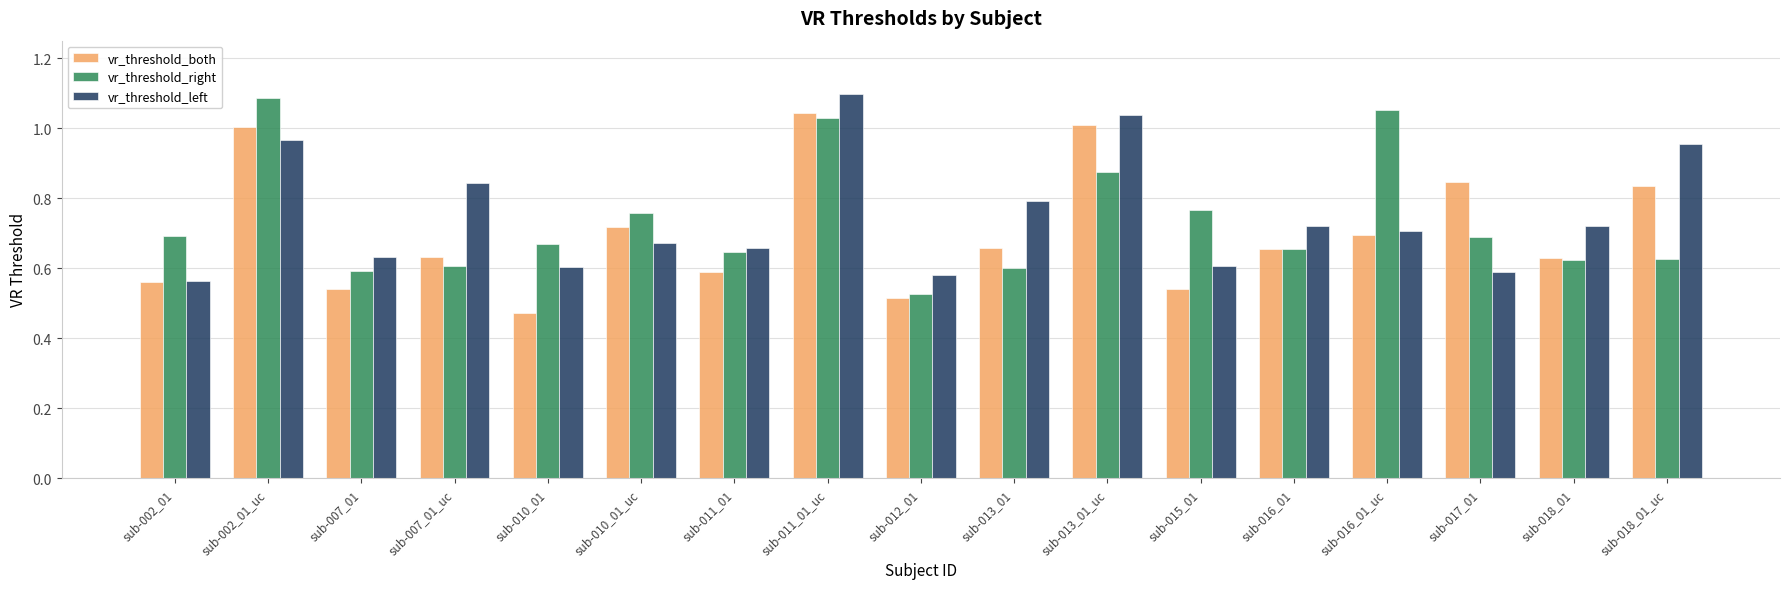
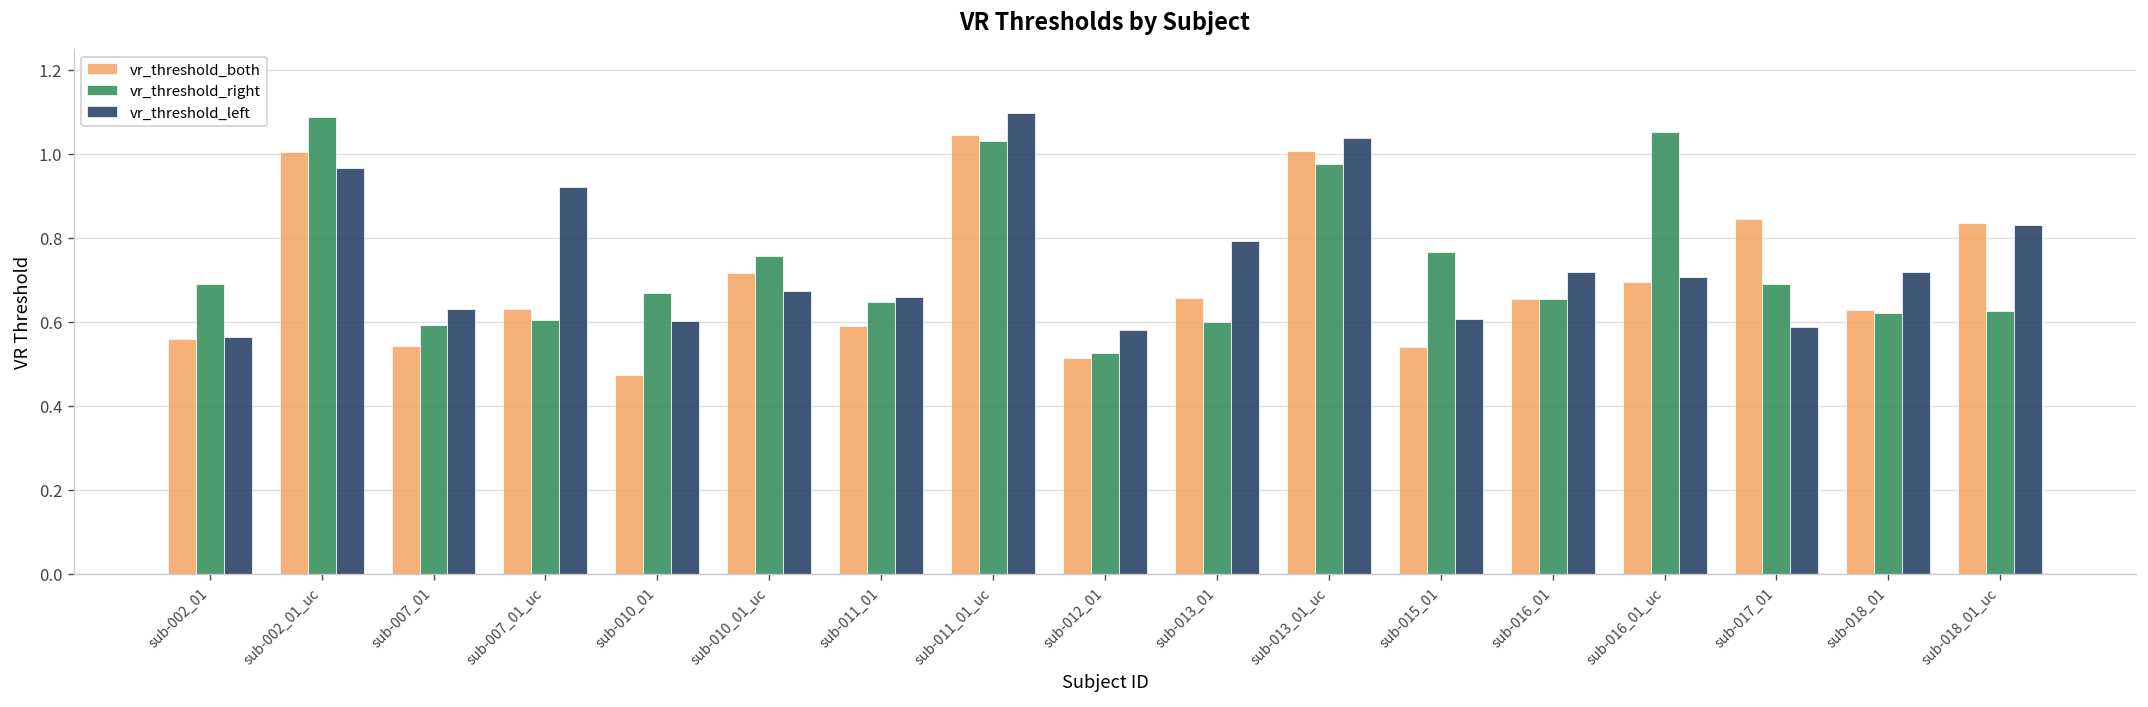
  {
    "vr_threshold_both": {
      "sub-002_01": 0.56,
      "sub-002_01_uc": 1.00,
      "sub-007_01": 0.54,
      "sub-007_01_uc": 0.63,
      "sub-010_01": 0.47,
      "sub-010_01_uc": 0.72,
      "sub-011_01": 0.59,
      "sub-011_01_uc": 1.04,
      "sub-012_01": 0.51,
      "sub-013_01": 0.66,
      "sub-013_01_uc": 1.01,
      "sub-015_01": 0.54,
      "sub-016_01": 0.65,
      "sub-016_01_uc": 0.70,
      "sub-017_01": 0.84,
      "sub-018_01": 0.63,
      "sub-018_01_uc": 0.84
    },
    "vr_threshold_right": {
      "sub-002_01": 0.69,
      "sub-002_01_uc": 1.09,
      "sub-007_01": 0.59,
      "sub-007_01_uc": 0.61,
      "sub-010_01": 0.67,
      "sub-010_01_uc": 0.76,
      "sub-011_01": 0.65,
      "sub-011_01_uc": 1.03,
      "sub-012_01": 0.53,
      "sub-013_01": 0.60,
-     "sub-013_01_uc": 0.88,
+     "sub-013_01_uc": 0.97,
      "sub-015_01": 0.77,
      "sub-016_01": 0.66,
      "sub-016_01_uc": 1.05,
      "sub-017_01": 0.69,
      "sub-018_01": 0.62,
      "sub-018_01_uc": 0.63
    },
    "vr_threshold_left": {
      "sub-002_01": 0.56,
      "sub-002_01_uc": 0.97,
      "sub-007_01": 0.63,
-     "sub-007_01_uc": 0.84,
+     "sub-007_01_uc": 0.92,
      "sub-010_01": 0.60,
      "sub-010_01_uc": 0.67,
      "sub-011_01": 0.66,
      "sub-011_01_uc": 1.10,
      "sub-012_01": 0.58,
      "sub-013_01": 0.79,
      "sub-013_01_uc": 1.04,
      "sub-015_01": 0.61,
      "sub-016_01": 0.72,
      "sub-016_01_uc": 0.71,
      "sub-017_01": 0.59,
      "sub-018_01": 0.72,
-     "sub-018_01_uc": 0.96
+     "sub-018_01_uc": 0.83
    }
  }
